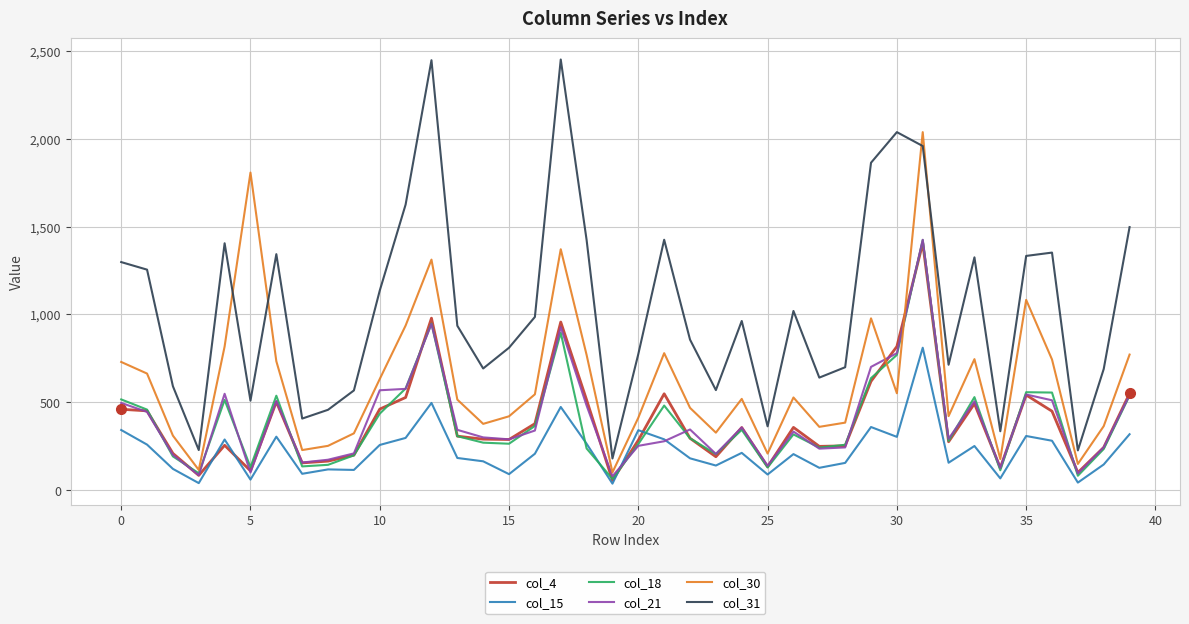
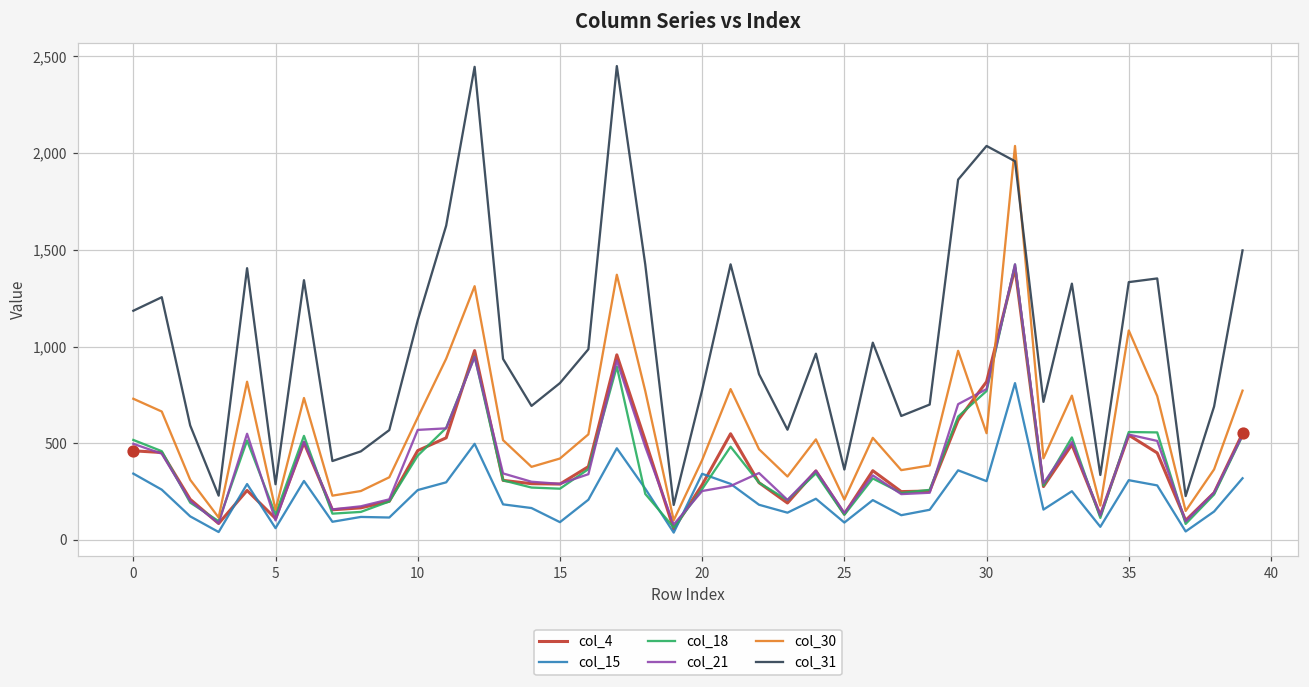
  {
    "col_15": {
      "0": "340",
      "5": "60",
      "10": "260",
      "15": "90",
      "20": "340",
      "25": "90",
      "30": "300",
      "35": "310"
    },
    "col_18": {
      "0": "520",
      "5": "130",
      "10": "440",
      "15": "270"
    },
    "col_21": {
      "0": "500",
      "10": "570"
    },
    "col_30": {
      "0": "730",
-     "5": "1,810",
+     "5": "160",
      "10": "630",
      "15": "420",
      "20": "410",
      "25": "210",
      "30": "550",
      "35": "1,080"
    },
    "col_31": {
-     "0": "1,300",
-     "5": "510",
+     "0": "1,190",
+     "5": "290",
      "10": "1,140",
      "15": "810",
      "20": "780",
      "25": "360",
      "30": "2,040",
      "35": "1,330"
    }
  }
